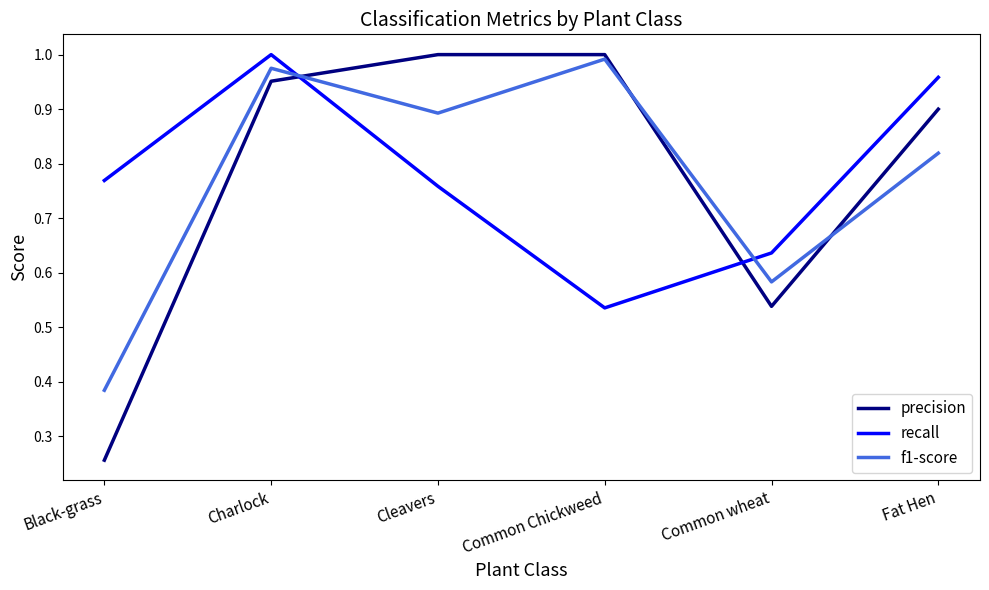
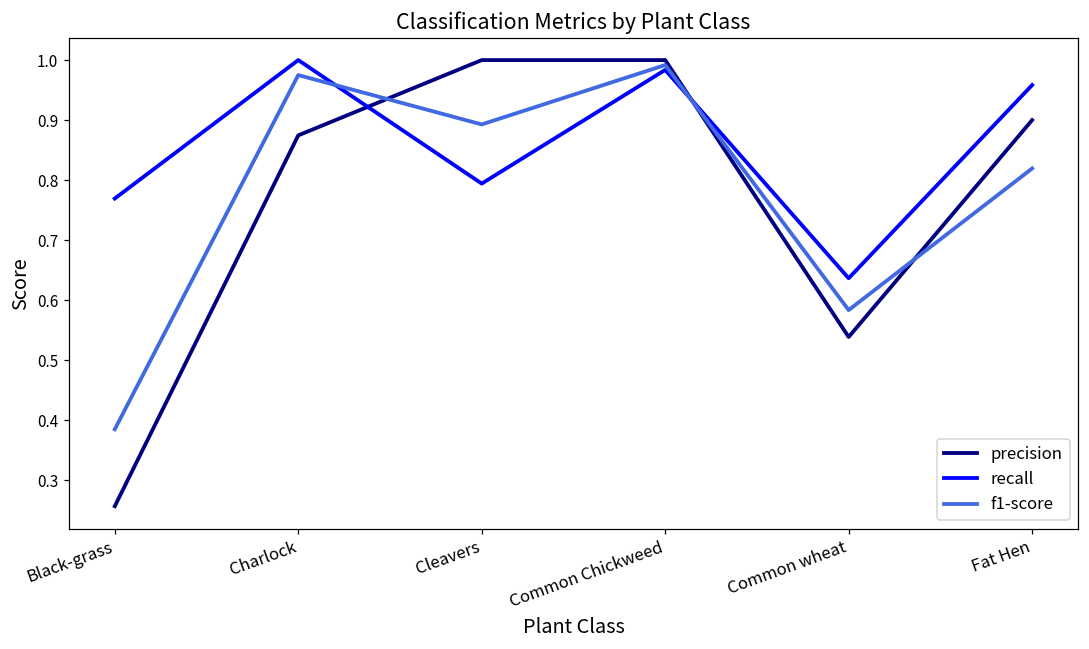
  {
    "precision": {
      "Black-grass": 0.26,
-     "Charlock": 0.95,
+     "Charlock": 0.87,
      "Cleavers": 1.00,
      "Common Chickweed": 1.00,
      "Common wheat": 0.54,
      "Fat Hen": 0.90
    },
    "recall": {
      "Black-grass": 0.77,
      "Charlock": 1.00,
-     "Cleavers": 0.76,
-     "Common Chickweed": 0.54,
+     "Cleavers": 0.79,
+     "Common Chickweed": 0.98,
      "Common wheat": 0.64,
      "Fat Hen": 0.96
    },
    "f1-score": {
      "Black-grass": 0.38,
      "Charlock": 0.98,
      "Cleavers": 0.89,
      "Common Chickweed": 0.99,
      "Common wheat": 0.58,
      "Fat Hen": 0.82
    }
  }
